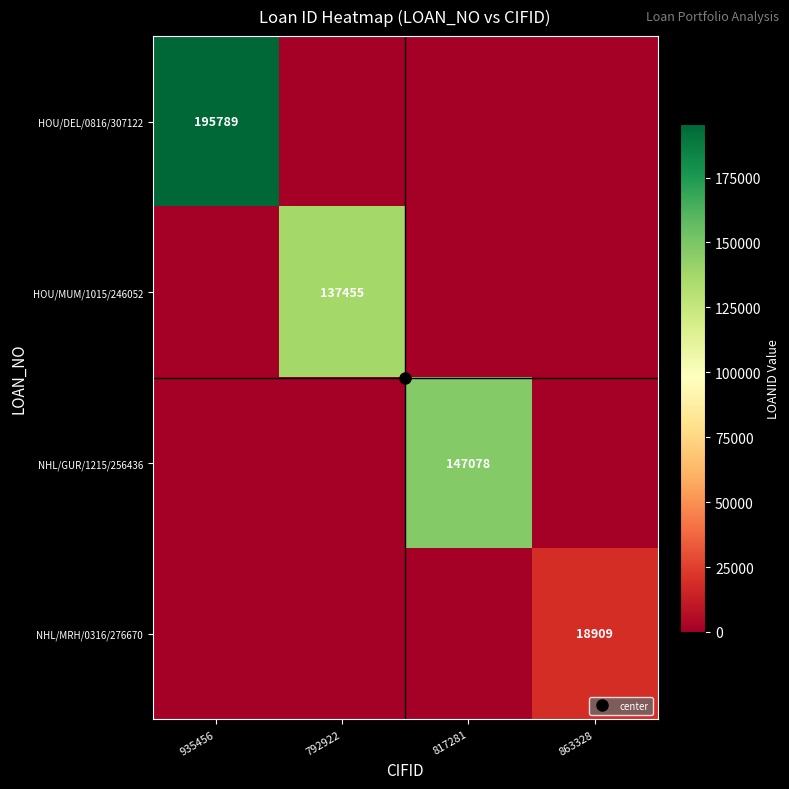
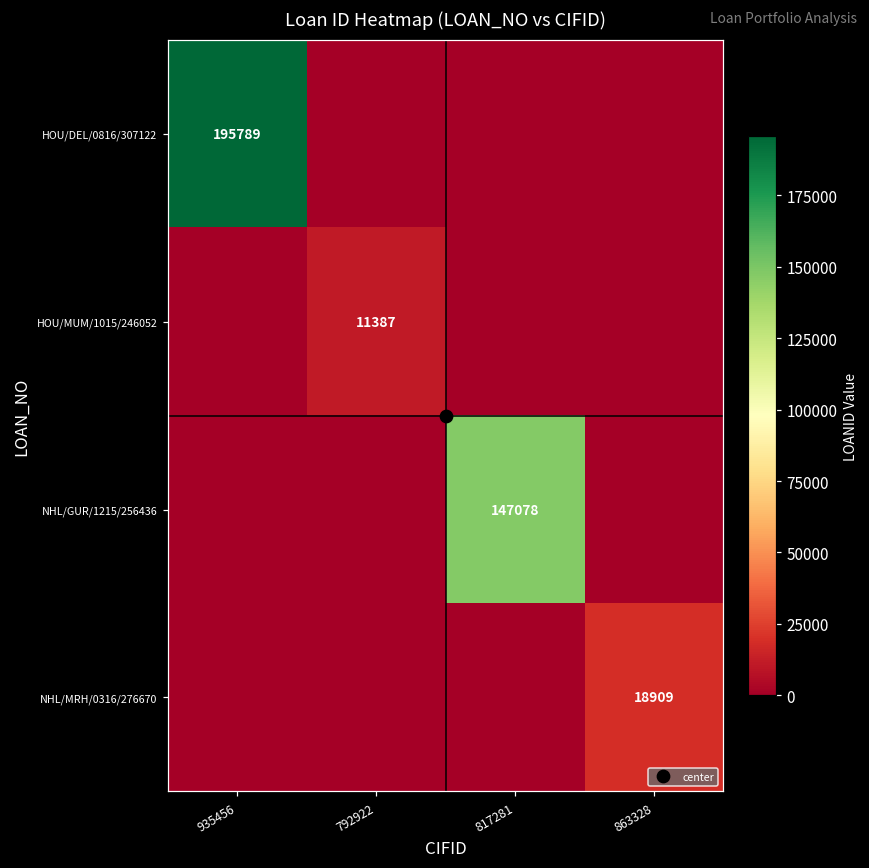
  {
    "HOU/DEL/0816/307122": {
      "935456": 195789
    },
    "HOU/MUM/1015/246052": {
-     "792922": 137455
+     "792922": 11387
    },
    "NHL/GUR/1215/256436": {
      "817281": 147078
    },
    "NHL/MRH/0316/276670": {
      "863328": 18909
    }
  }
